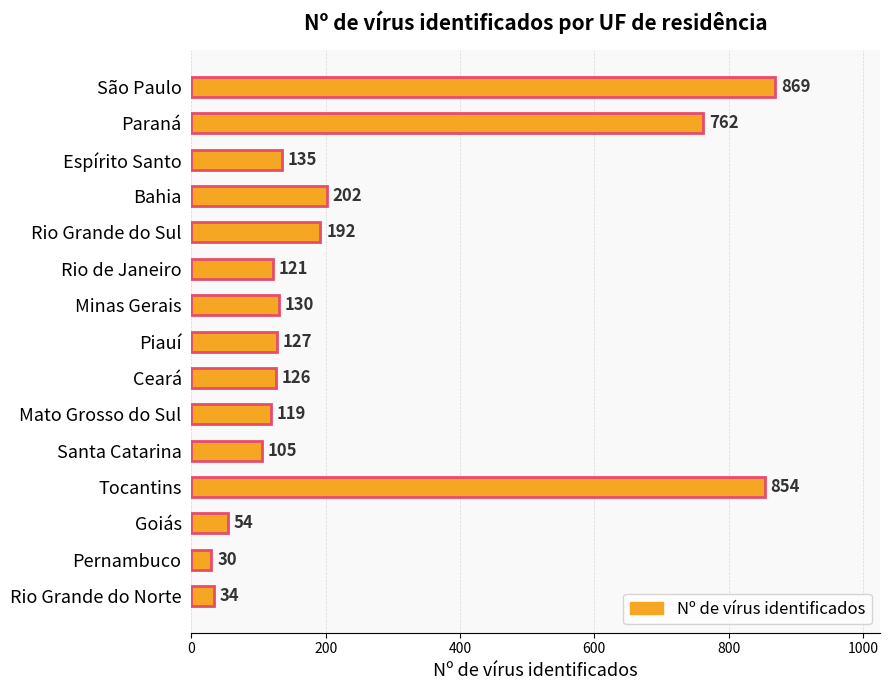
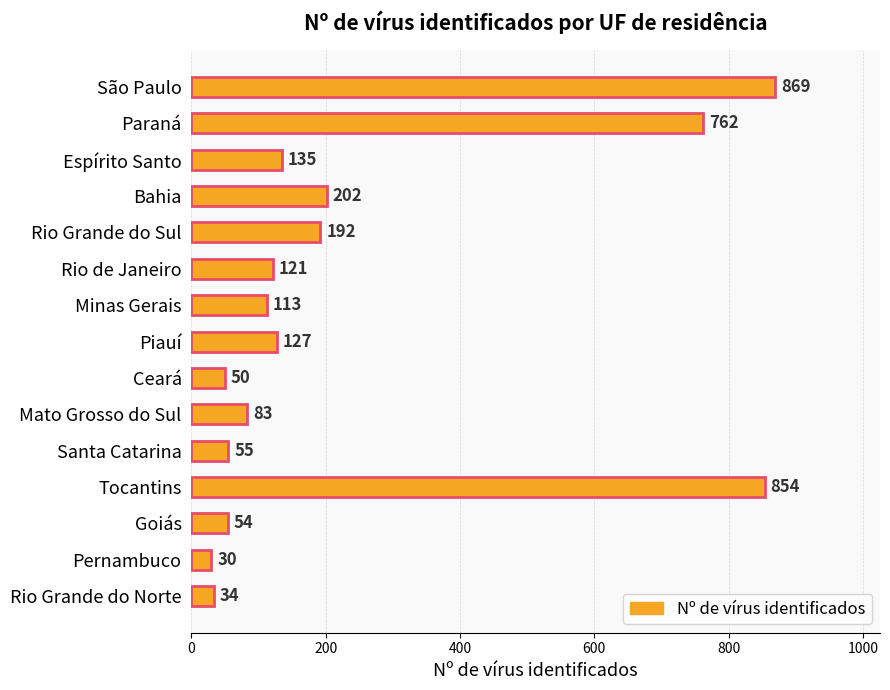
  {
    "São Paulo": 869,
    "Paraná": 762,
    "Espírito Santo": 135,
    "Bahia": 202,
    "Rio Grande do Sul": 192,
    "Rio de Janeiro": 121,
-   "Minas Gerais": 130,
+   "Minas Gerais": 113,
    "Piauí": 127,
-   "Ceará": 126,
-   "Mato Grosso do Sul": 119,
-   "Santa Catarina": 105,
+   "Ceará": 50,
+   "Mato Grosso do Sul": 83,
+   "Santa Catarina": 55,
    "Tocantins": 854,
    "Goiás": 54,
    "Pernambuco": 30,
    "Rio Grande do Norte": 34
  }
